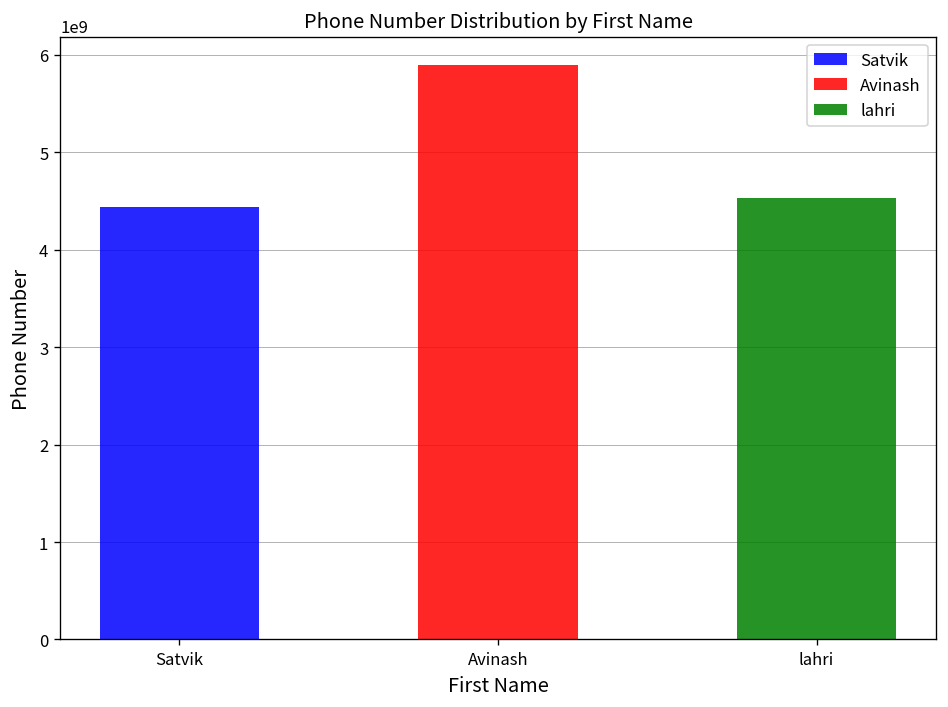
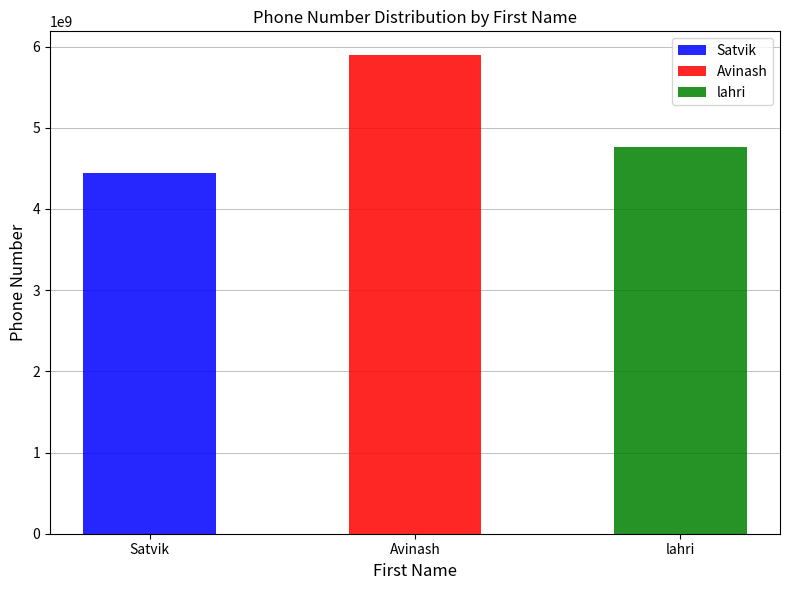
  {
    "Satvik": 4400000000,
    "Avinash": 5900000000,
-   "lahri": 4500000000
+   "lahri": 4800000000
  }
